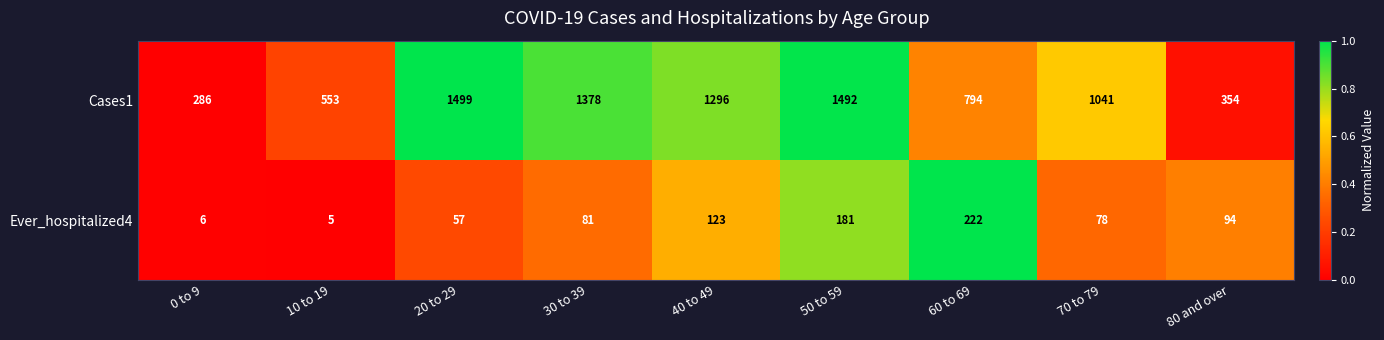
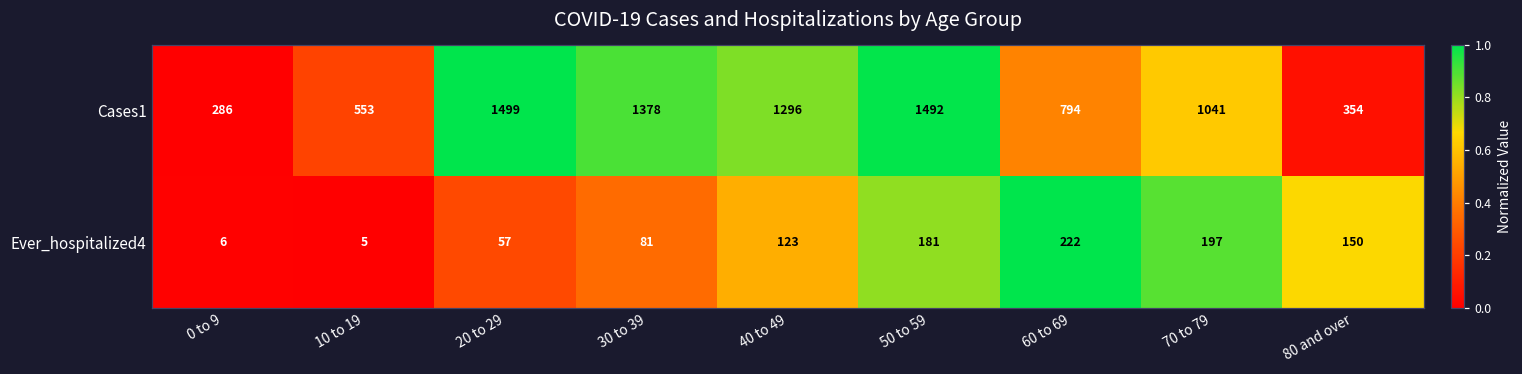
  {
    "Cases1": {
      "0 to 9": 286,
      "10 to 19": 553,
      "20 to 29": 1499,
      "30 to 39": 1378,
      "40 to 49": 1296,
      "50 to 59": 1492,
      "60 to 69": 794,
      "70 to 79": 1041,
      "80 and over": 354
    },
    "Ever_hospitalized4": {
      "0 to 9": 6,
      "10 to 19": 5,
      "20 to 29": 57,
      "30 to 39": 81,
      "40 to 49": 123,
      "50 to 59": 181,
      "60 to 69": 222,
-     "70 to 79": 78,
-     "80 and over": 94
+     "70 to 79": 197,
+     "80 and over": 150
    }
  }
